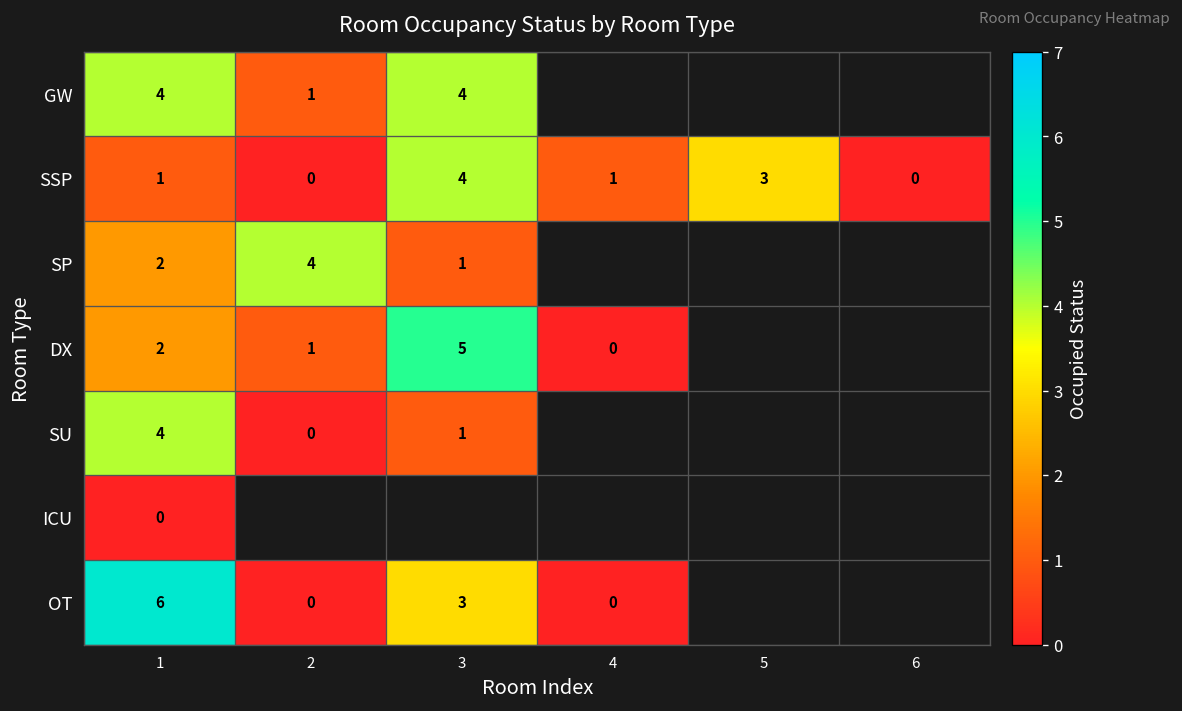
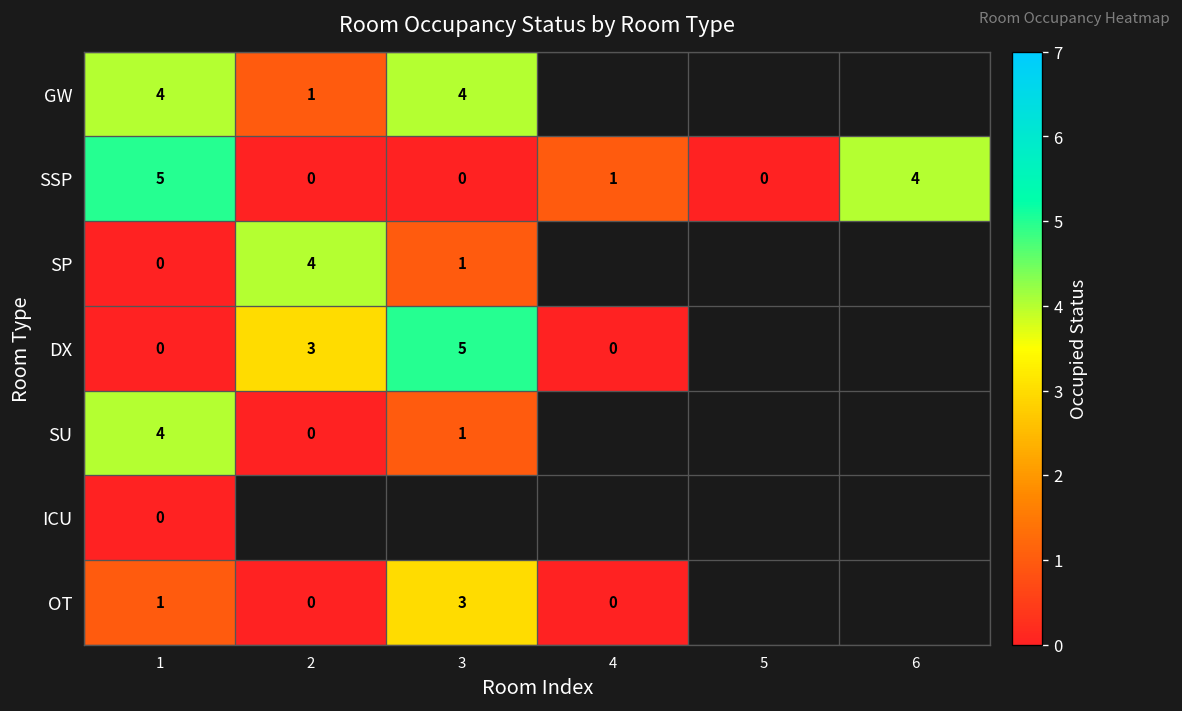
  {
    "GW": {
      "1": 4,
      "2": 1,
      "3": 4
    },
    "SSP": {
-     "1": 1,
+     "1": 5,
      "2": 0,
-     "3": 4,
+     "3": 0,
      "4": 1,
-     "5": 3,
-     "6": 0
+     "5": 0,
+     "6": 4
    },
    "SP": {
-     "1": 2,
+     "1": 0,
      "2": 4,
      "3": 1
    },
    "DX": {
-     "1": 2,
-     "2": 1,
+     "1": 0,
+     "2": 3,
      "3": 5,
      "4": 0
    },
    "SU": {
      "1": 4,
      "2": 0,
      "3": 1
    },
    "ICU": {
      "1": 0
    },
    "OT": {
-     "1": 6,
+     "1": 1,
      "2": 0,
      "3": 3,
      "4": 0
    }
  }
